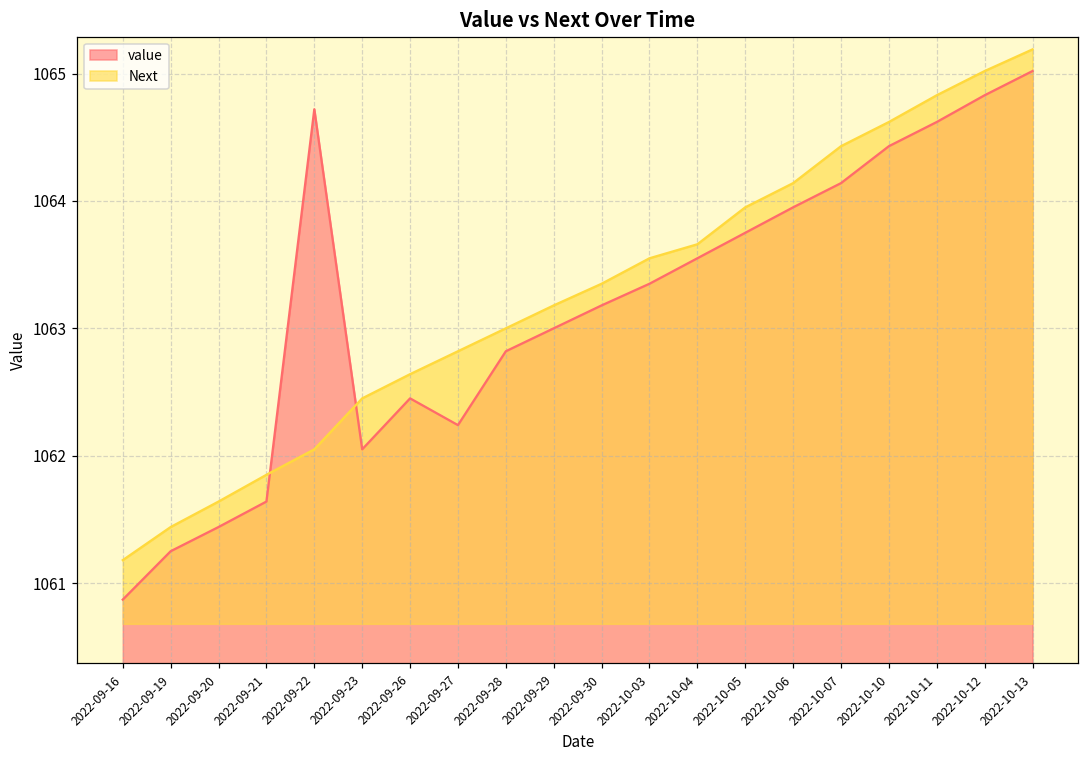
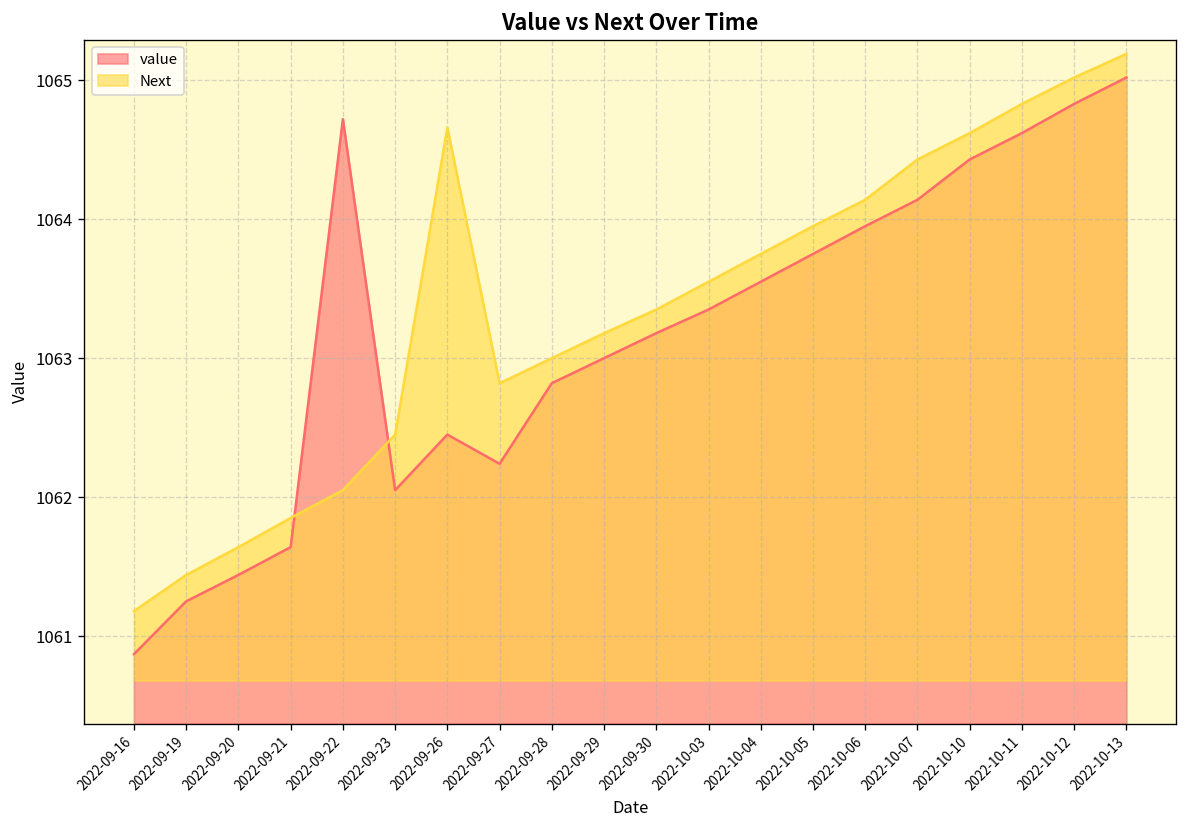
  {
    "value": {
      "2022-09-16": 1060.87,
      "2022-09-19": 1061.25,
      "2022-09-20": 1061.44,
      "2022-09-21": 1061.64,
      "2022-09-22": 1064.72,
      "2022-09-23": 1062.05,
      "2022-09-26": 1062.45,
      "2022-09-27": 1062.24,
      "2022-09-28": 1062.82,
      "2022-09-29": 1063.00,
      "2022-09-30": 1063.18,
      "2022-10-03": 1063.35,
      "2022-10-04": 1063.55,
      "2022-10-05": 1063.75,
      "2022-10-06": 1063.95,
      "2022-10-07": 1064.14,
      "2022-10-10": 1064.43,
      "2022-10-11": 1064.62,
      "2022-10-12": 1064.83,
      "2022-10-13": 1065.02
    },
    "Next": {
      "2022-09-16": 1061.18,
      "2022-09-19": 1061.44,
      "2022-09-20": 1061.64,
      "2022-09-21": 1061.85,
      "2022-09-22": 1062.05,
      "2022-09-23": 1062.45,
-     "2022-09-26": 1062.64,
+     "2022-09-26": 1064.66,
      "2022-09-27": 1062.82,
      "2022-09-28": 1063.00,
      "2022-09-29": 1063.18,
      "2022-09-30": 1063.35,
      "2022-10-03": 1063.55,
-     "2022-10-04": 1063.66,
+     "2022-10-04": 1063.75,
      "2022-10-05": 1063.95,
      "2022-10-06": 1064.14,
      "2022-10-07": 1064.43,
      "2022-10-10": 1064.62,
      "2022-10-11": 1064.83,
      "2022-10-12": 1065.02,
      "2022-10-13": 1065.19
    }
  }
